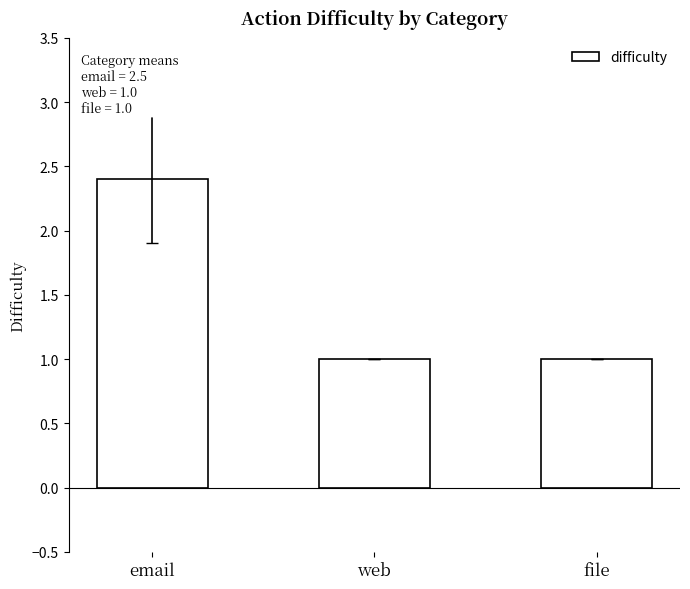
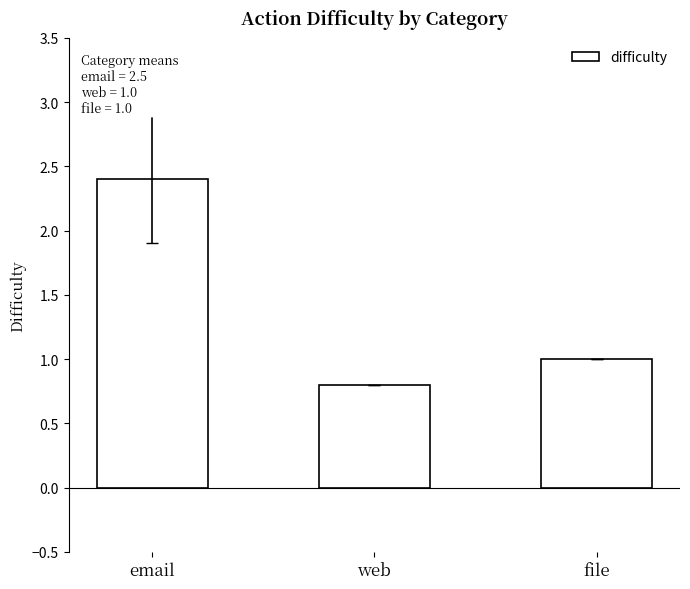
  {
    "difficulty": {
      "email": 2.4,
-     "web": 1.0,
+     "web": 0.8,
      "file": 1.0
    }
  }
